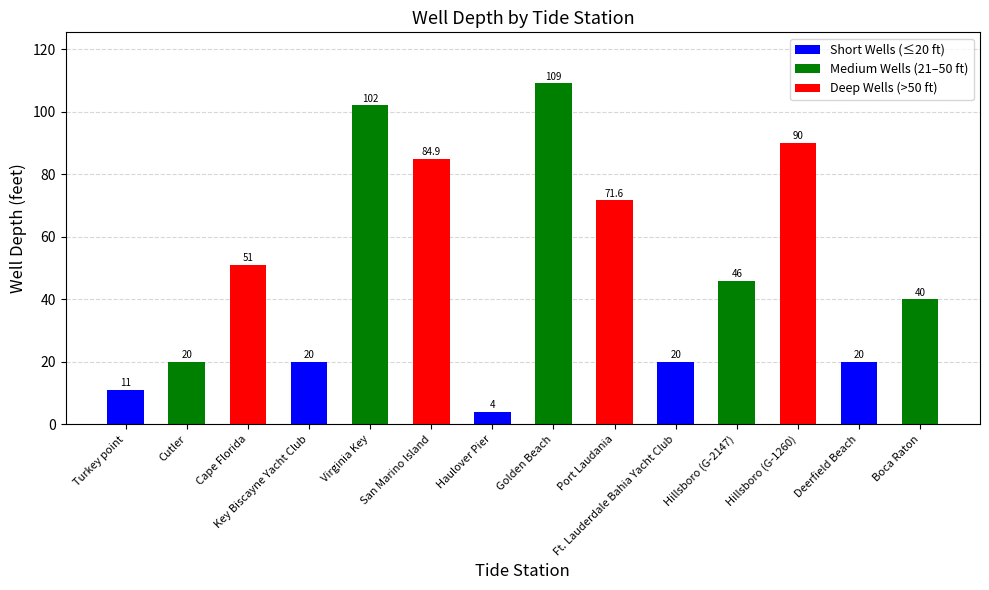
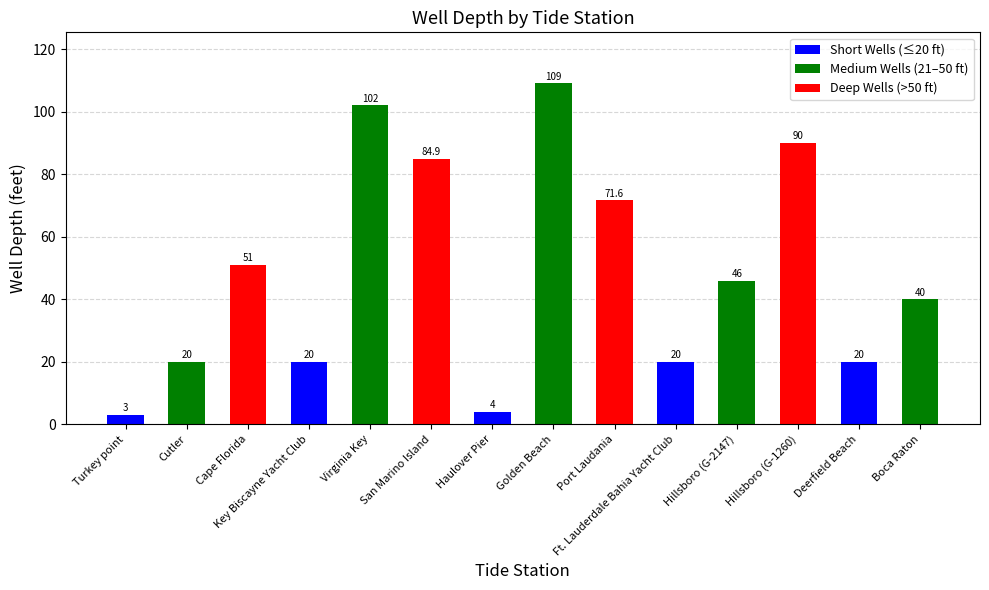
  {
-   "Turkey point": 11,
+   "Turkey point": 3,
    "Cutler": 20,
    "Cape Florida": 51,
    "Key Biscayne Yacht Club": 20,
    "Virginia Key": 102,
    "San Marino Island": 84.9,
    "Haulover Pier": 4,
    "Golden Beach": 109,
    "Port Laudania": 71.6,
    "Ft. Lauderdale Bahia Yacht Club": 20,
    "Hillsboro (G-2147)": 46,
    "Hillsboro (G-1260)": 90,
    "Deerfield Beach": 20,
    "Boca Raton": 40
  }
